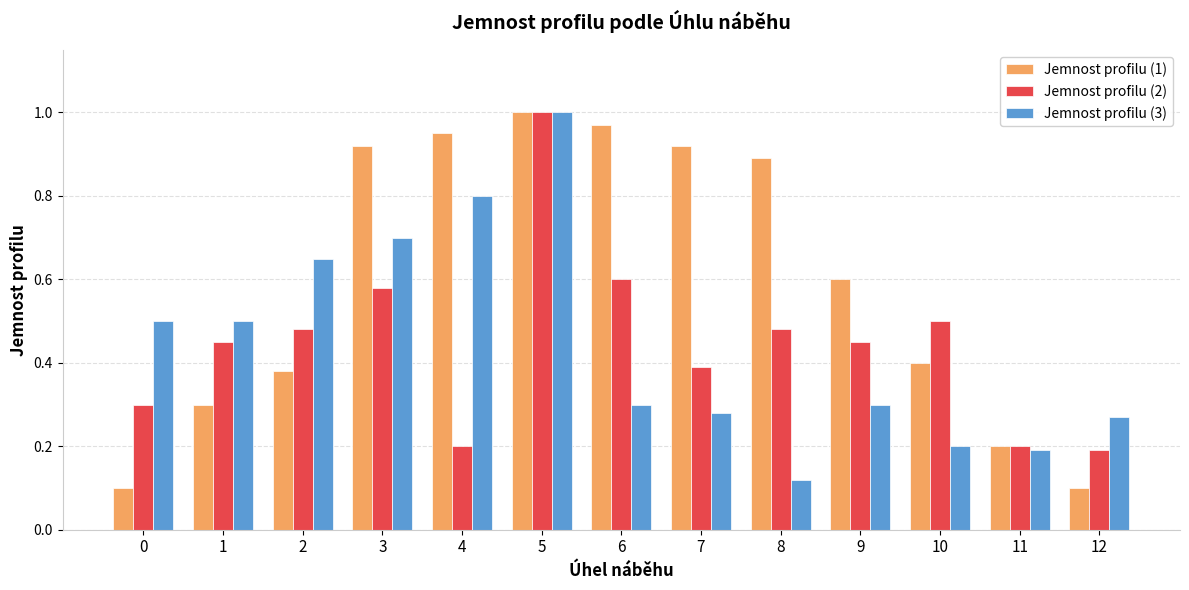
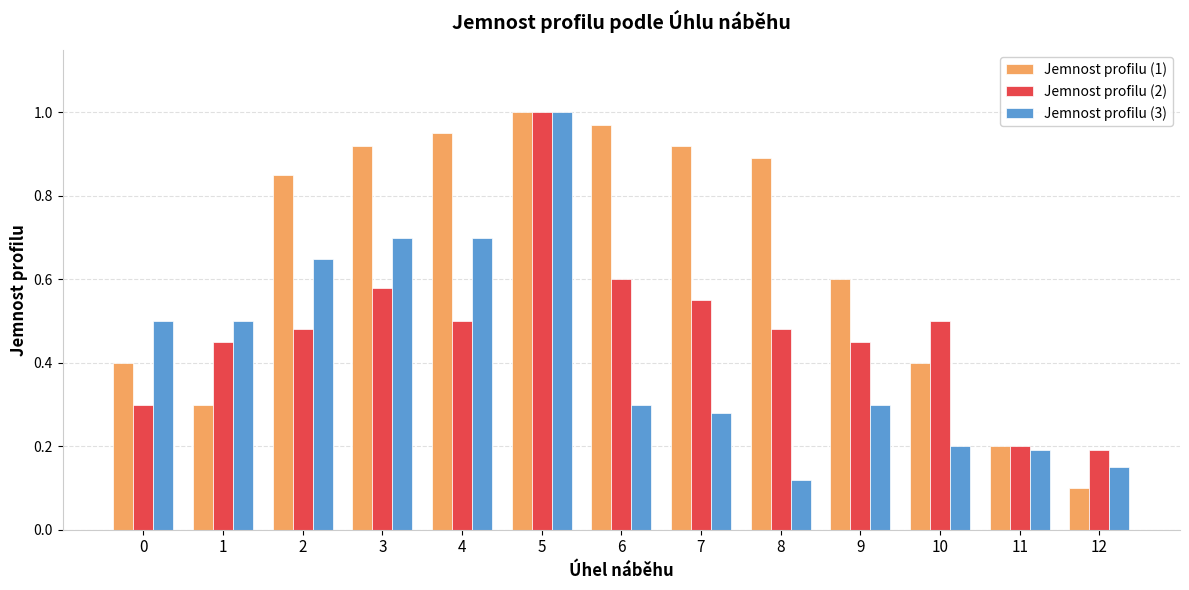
  {
    "Jemnost profilu (1)": {
-     "0": 0.1,
+     "0": 0.4,
      "1": 0.30,
-     "2": 0.38,
+     "2": 0.85,
      "3": 0.92,
      "4": 0.95,
      "5": 1.00,
      "6": 0.97,
      "7": 0.92,
      "8": 0.89,
      "9": 0.60,
      "10": 0.40,
      "11": 0.20,
      "12": 0.10
    },
    "Jemnost profilu (2)": {
      "0": 0.30,
      "1": 0.45,
      "2": 0.48,
      "3": 0.58,
-     "4": 0.2,
+     "4": 0.5,
      "5": 1.00,
      "6": 0.60,
-     "7": 0.39,
+     "7": 0.55,
      "8": 0.48,
      "9": 0.45,
      "10": 0.50,
      "11": 0.20,
      "12": 0.19
    },
    "Jemnost profilu (3)": {
      "0": 0.50,
      "1": 0.50,
      "2": 0.65,
      "3": 0.70,
-     "4": 0.8,
+     "4": 0.7,
      "5": 1.00,
      "6": 0.30,
      "7": 0.28,
      "8": 0.12,
      "9": 0.30,
      "10": 0.20,
      "11": 0.19,
-     "12": 0.27
+     "12": 0.15
    }
  }
